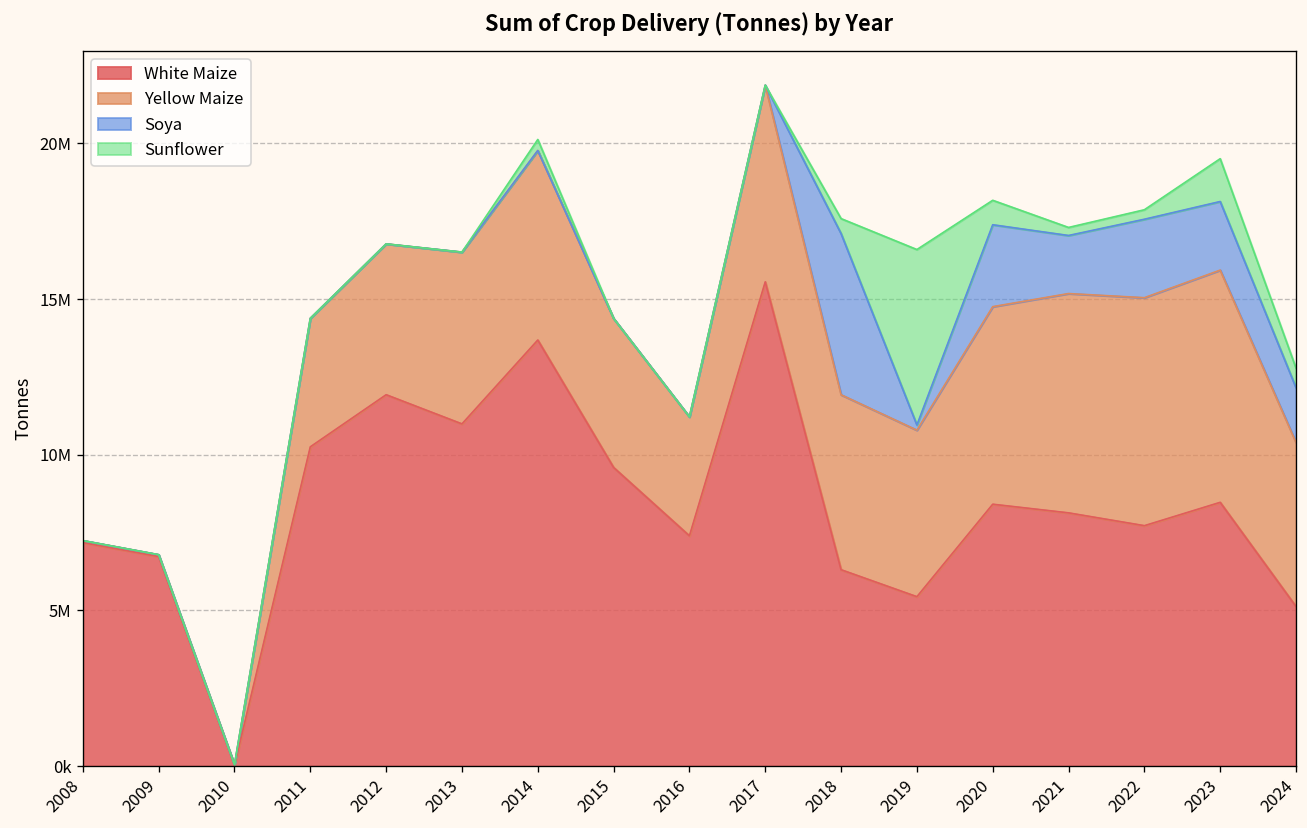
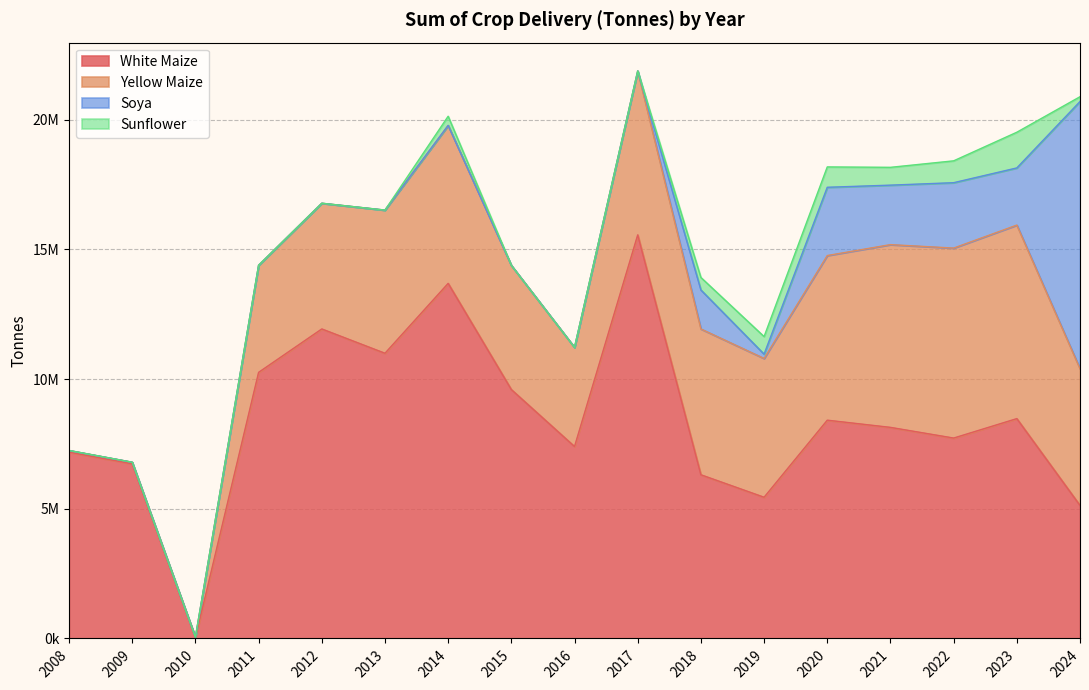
  {
    "Soya": {
-     "2018": 5200000,
+     "2018": 1500000,
      "2019": 200000,
      "2020": 2600000,
-     "2021": 1900000,
+     "2021": 2300000,
      "2022": 2500000,
      "2023": 2200000,
-     "2024": 1800000
+     "2024": 10300000
    },
    "Sunflower": {
      "2014": 400000,
      "2018": 500000,
-     "2019": 5600000,
+     "2019": 700000,
      "2020": 800000,
-     "2021": 300000,
-     "2022": 300000,
+     "2021": 700000,
+     "2022": 800000,
      "2023": 1400000,
-     "2024": 600000
+     "2024": 200000
    }
  }
